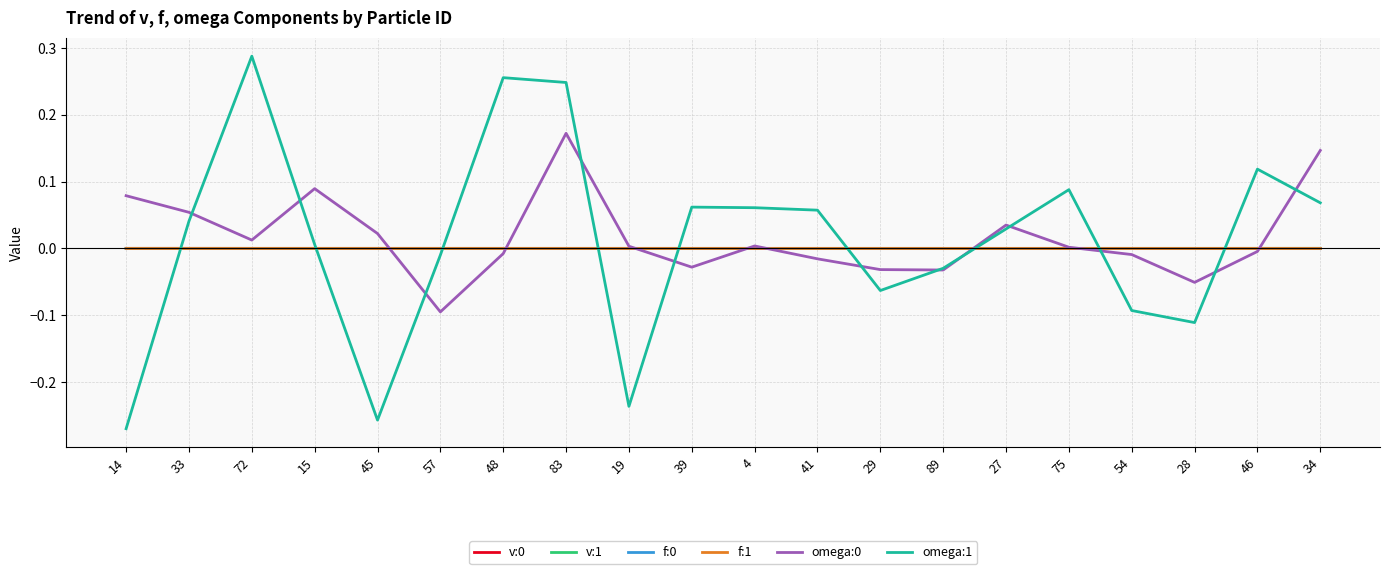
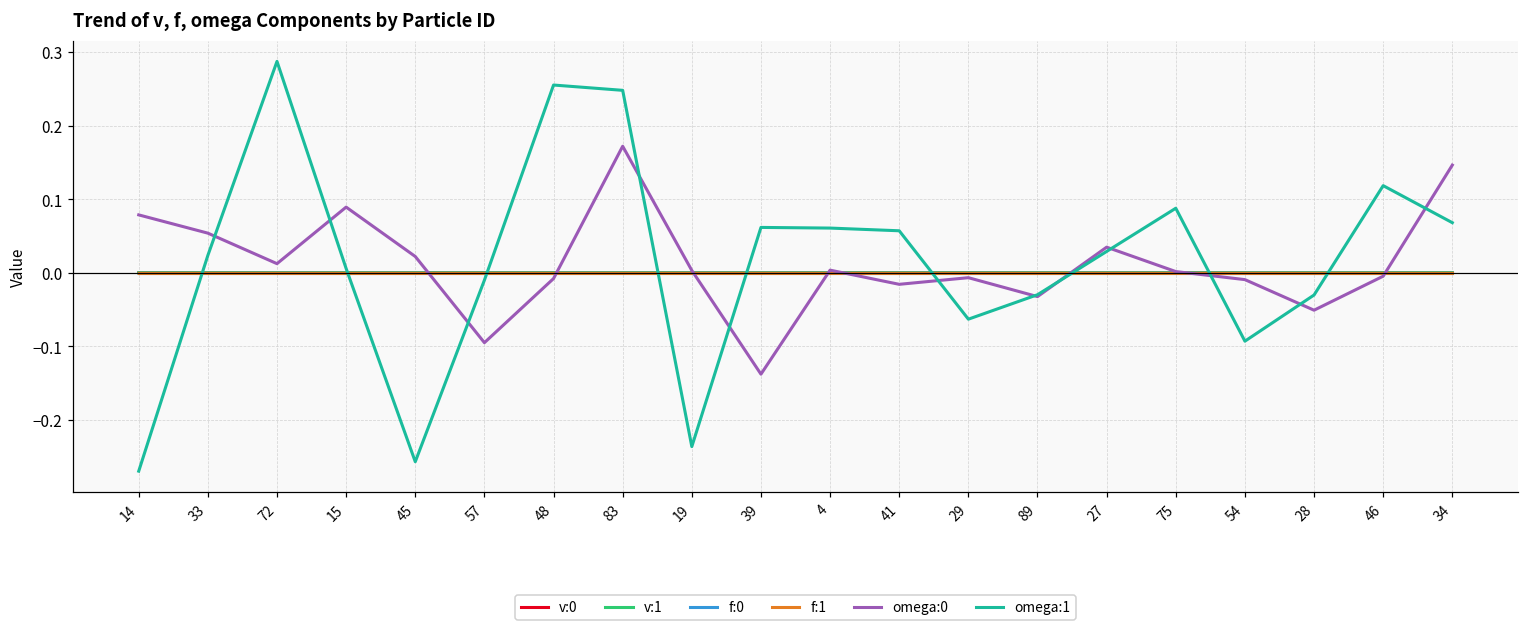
  {
    "f:1": {
      "14": 0.00,
      "33": 0.00,
      "72": 0.00,
      "15": 0.00,
      "45": 0.00,
      "57": 0.00,
      "48": 0.00,
      "83": 0.00,
      "39": 0.00,
      "41": 0.00,
      "29": 0.00,
      "89": 0.00,
      "27": 0.00,
      "54": 0.00,
      "28": 0.00,
      "46": 0.00,
      "34": 0.00
    },
    "omega:0": {
      "14": 0.08,
      "33": 0.05,
      "72": 0.01,
      "15": 0.09,
      "45": 0.02,
      "57": -0.09,
      "48": -0.01,
      "83": 0.17,
-     "39": -0.03,
+     "39": -0.14,
      "41": -0.02,
-     "29": -0.03,
+     "29": -0.01,
      "27": 0.03,
      "54": -0.01,
      "28": -0.05,
      "46": 0.00,
      "34": 0.15
    },
    "omega:1": {
      "14": -0.27,
-     "33": 0.04,
+     "33": 0.02,
      "72": 0.29,
      "15": 0.01,
      "45": -0.26,
      "57": -0.01,
      "48": 0.26,
      "83": 0.25,
      "19": -0.24,
      "39": 0.06,
      "4": 0.06,
      "41": 0.06,
      "29": -0.06,
      "27": 0.03,
      "75": 0.09,
      "54": -0.09,
-     "28": -0.11,
+     "28": -0.03,
      "46": 0.12,
      "34": 0.07
    }
  }
